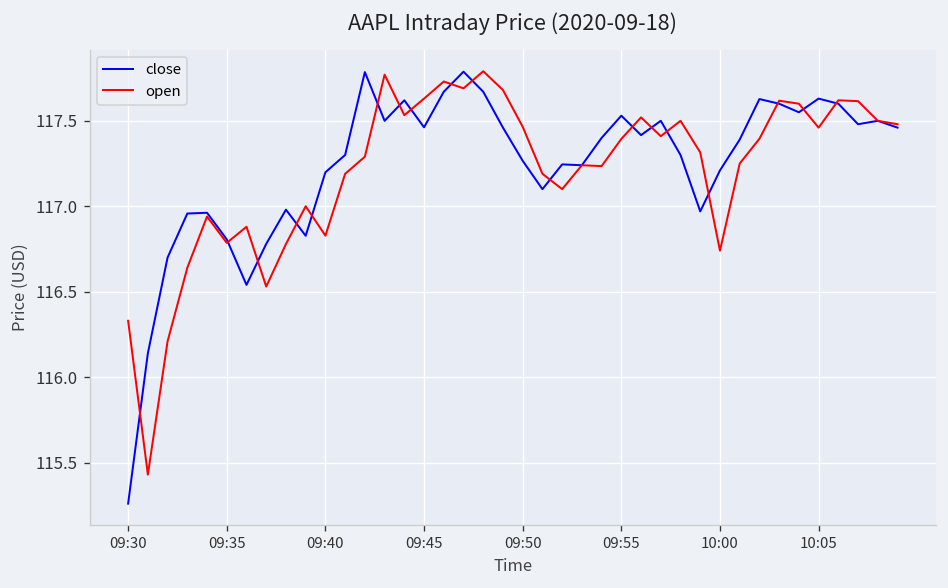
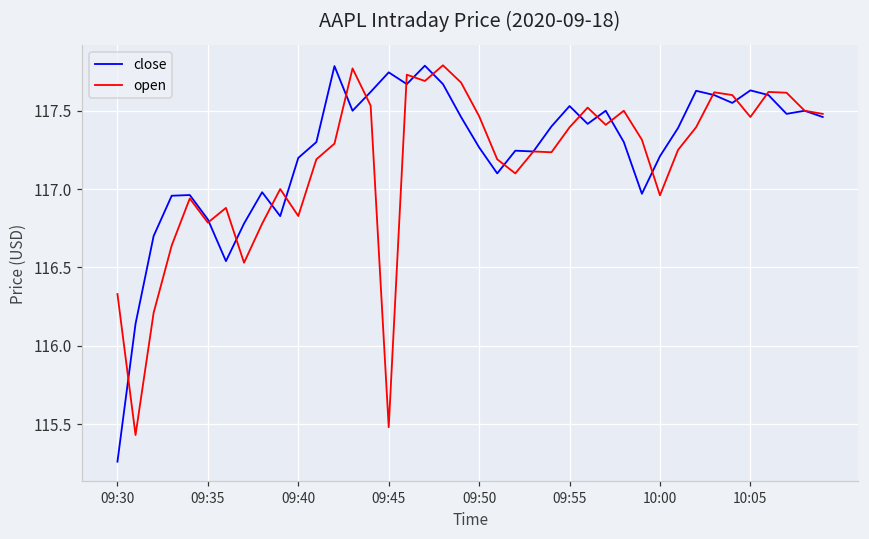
  {
    "close": {
      "09:30": 115.26,
      "09:35": 116.81,
      "09:40": 117.20,
-     "09:45": 117.46,
+     "09:45": 117.75,
      "09:50": 117.27,
      "09:55": 117.53,
      "10:00": 117.21,
      "10:05": 117.63
    },
    "open": {
      "09:30": 116.33,
      "09:35": 116.79,
      "09:40": 116.83,
-     "09:45": 117.63,
+     "09:45": 115.48,
      "09:50": 117.47,
      "09:55": 117.39,
-     "10:00": 116.74,
+     "10:00": 116.96,
      "10:05": 117.46
    }
  }
